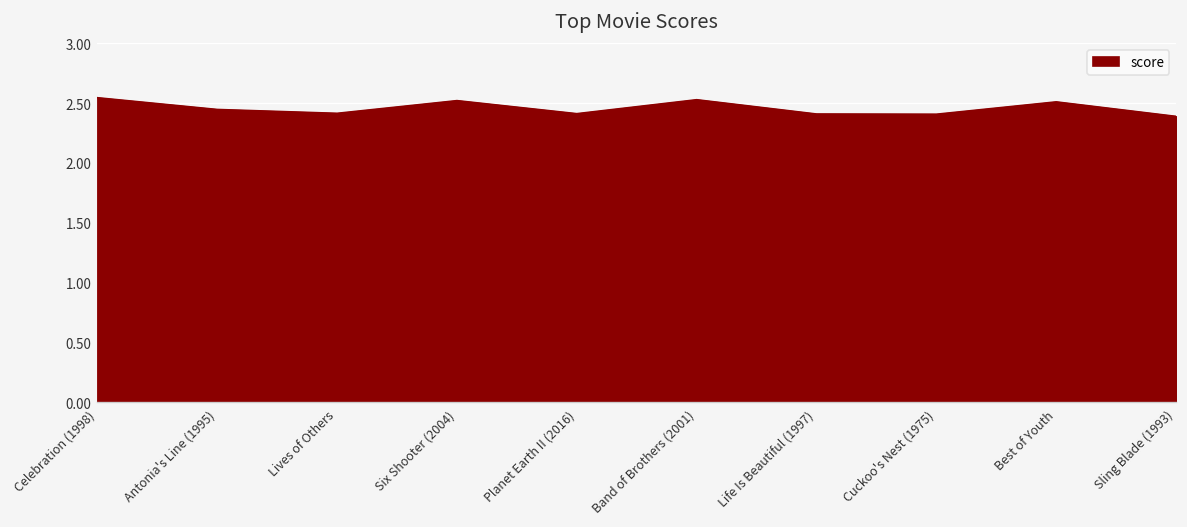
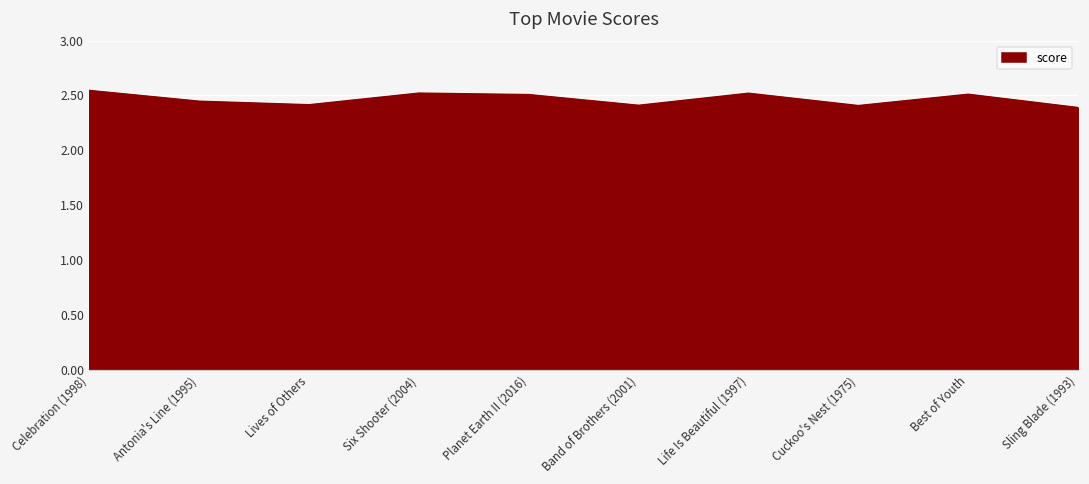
  {
    "Celebration (1998)": 2.5,
    "Antonia's Line (1995)": 2.4,
    "Lives of Others": 2.4,
    "Six Shooter (2004)": 2.5,
-   "Planet Earth II (2016)": 2.4,
-   "Band of Brothers (2001)": 2.5,
-   "Life Is Beautiful (1997)": 2.4,
+   "Planet Earth II (2016)": 2.5,
+   "Band of Brothers (2001)": 2.4,
+   "Life Is Beautiful (1997)": 2.5,
    "Cuckoo's Nest (1975)": 2.4,
    "Best of Youth": 2.5,
    "Sling Blade (1993)": 2.4
  }
